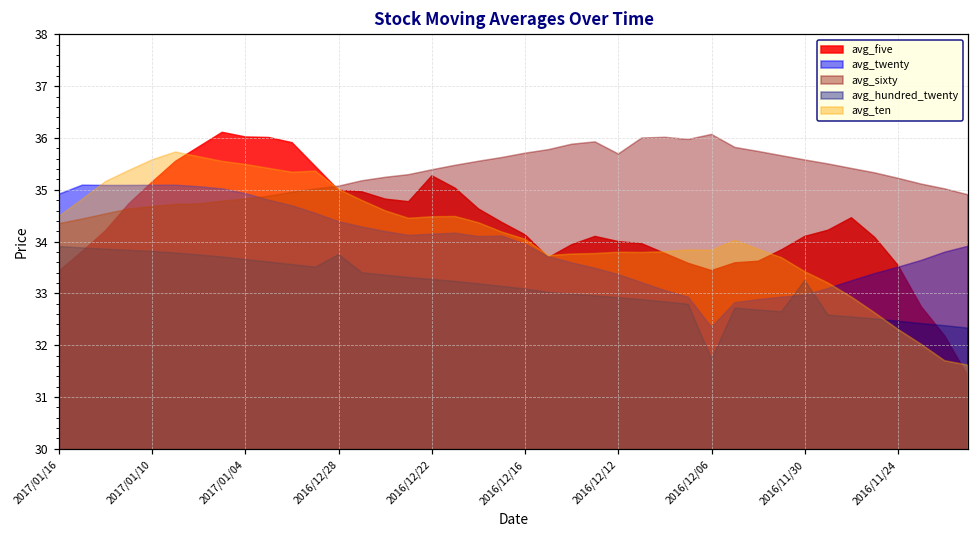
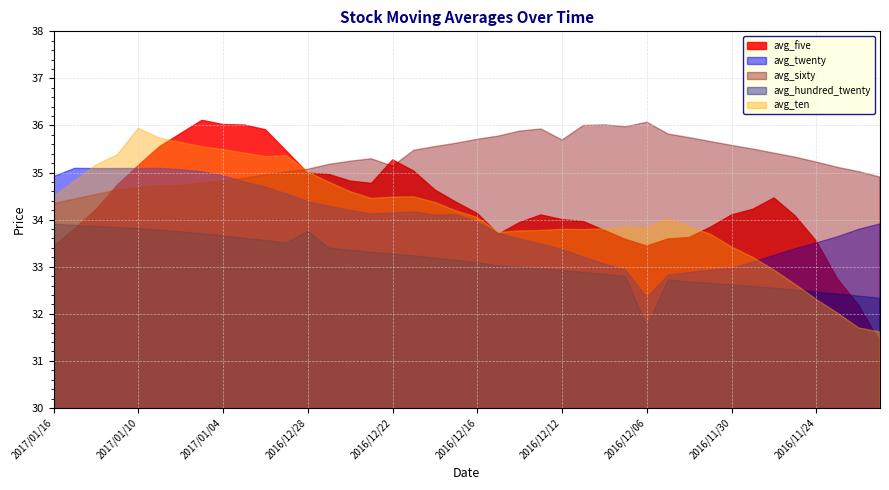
  {
    "avg_five": {
      "2017/01/16": 33.4,
      "2017/01/10": 35.2,
      "2017/01/04": 36.0,
      "2016/12/22": 35.3,
      "2016/12/16": 34.1,
      "2016/12/12": 34.0,
      "2016/12/06": 33.4,
      "2016/11/30": 34.1
    },
    "avg_twenty": {
      "2017/01/16": 34.9,
      "2017/01/10": 35.1,
      "2017/01/04": 34.9,
      "2016/12/28": 34.4,
      "2016/12/22": 34.1,
      "2016/12/16": 33.9,
      "2016/12/12": 33.4,
      "2016/12/06": 32.3,
      "2016/11/30": 33.0
    },
    "avg_sixty": {
      "2017/01/16": 34.3,
      "2017/01/10": 34.7,
      "2017/01/04": 34.8,
      "2016/12/28": 35.1,
-     "2016/12/22": 35.4,
+     "2016/12/22": 35.1,
      "2016/12/16": 35.7,
      "2016/12/12": 35.7,
      "2016/12/06": 36.1,
      "2016/11/30": 35.6,
      "2016/11/24": 35.2
    },
    "avg_hundred_twenty": {
      "2017/01/16": 33.9,
      "2017/01/10": 33.8,
      "2017/01/04": 33.7,
      "2016/12/28": 33.8,
      "2016/12/22": 33.3,
      "2016/12/16": 33.1,
      "2016/12/12": 32.9,
      "2016/12/06": 31.7,
-     "2016/11/30": 33.2,
+     "2016/11/30": 32.6,
      "2016/11/24": 32.5
    },
    "avg_ten": {
      "2017/01/16": 34.5,
-     "2017/01/10": 35.6,
+     "2017/01/10": 35.9,
      "2017/01/04": 35.5,
      "2016/12/22": 34.5,
      "2016/12/16": 34.0,
      "2016/12/12": 33.8,
      "2016/12/06": 33.8,
      "2016/11/30": 33.4,
      "2016/11/24": 32.3
    }
  }
